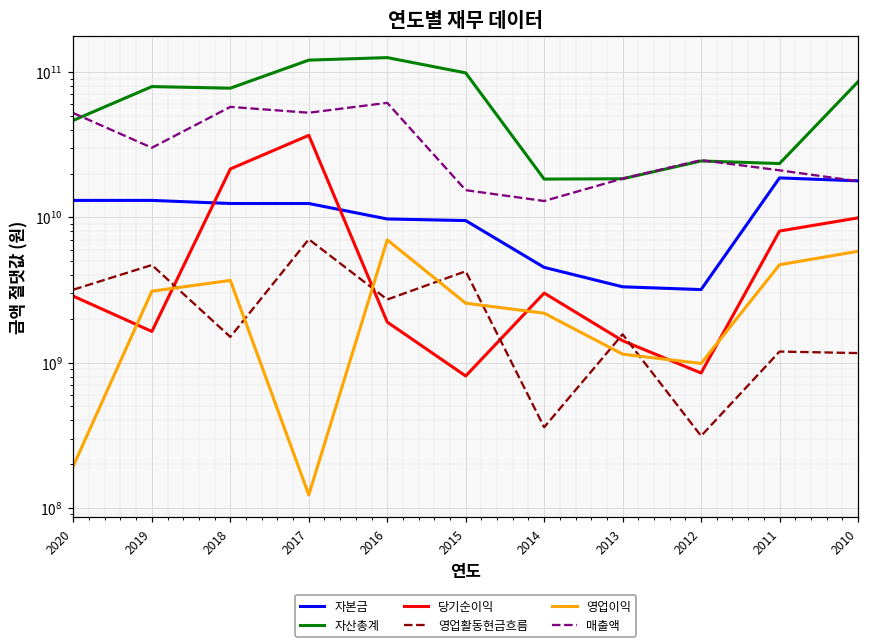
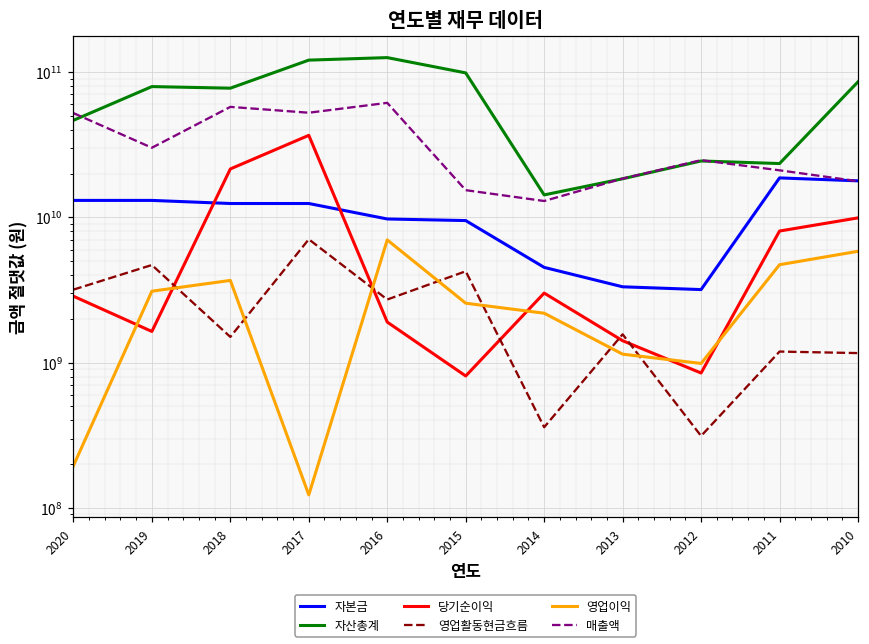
  {
    "자본금": {
      "2020": 13000000000,
      "2019": 13000000000,
      "2018": 12000000000,
      "2017": 12000000000,
      "2016": 10000000000,
      "2015": 9000000000,
      "2014": 4500000000,
      "2013": 3300000000,
      "2012": 3200000000,
      "2011": 19000000000
    },
    "자산총계": {
      "2020": 46000000000,
      "2019": 80000000000,
      "2018": 80000000000,
      "2017": 120000000000,
      "2016": 130000000000,
      "2015": 100000000000,
-     "2014": 18000000000,
+     "2014": 14000000000,
      "2011": 23000000000,
      "2010": 90000000000
    },
    "당기순이익": {
      "2020": 2900000000,
      "2019": 1600000000,
      "2018": 22000000000,
      "2017": 37000000000,
      "2016": 1900000000,
      "2015": 800000000,
      "2014": 3000000000,
      "2013": 1400000000,
      "2012": 800000000,
      "2011": 8000000000,
      "2010": 10000000000
    },
    "영업활동현금흐름": {
      "2020": 3200000000,
      "2019": 4700000000,
      "2018": 1500000000,
      "2017": 7000000000,
      "2016": 2700000000,
      "2015": 4200000000,
      "2014": 360000000,
      "2013": 1600000000,
      "2012": 310000000,
      "2011": 1200000000,
      "2010": 1200000000
    },
    "영업이익": {
      "2020": 190000000,
      "2019": 3100000000,
      "2018": 3700000000,
      "2017": 120000000,
      "2016": 7000000000,
      "2015": 2600000000,
      "2014": 2200000000,
      "2013": 1100000000,
      "2012": 1000000000,
      "2011": 4700000000,
      "2010": 6000000000
    },
    "매출액": {
      "2020": 52000000000,
      "2019": 30000000000,
      "2018": 60000000000,
      "2017": 52000000000,
      "2016": 60000000000,
      "2015": 15000000000,
      "2014": 13000000000,
      "2011": 21000000000
    }
  }
